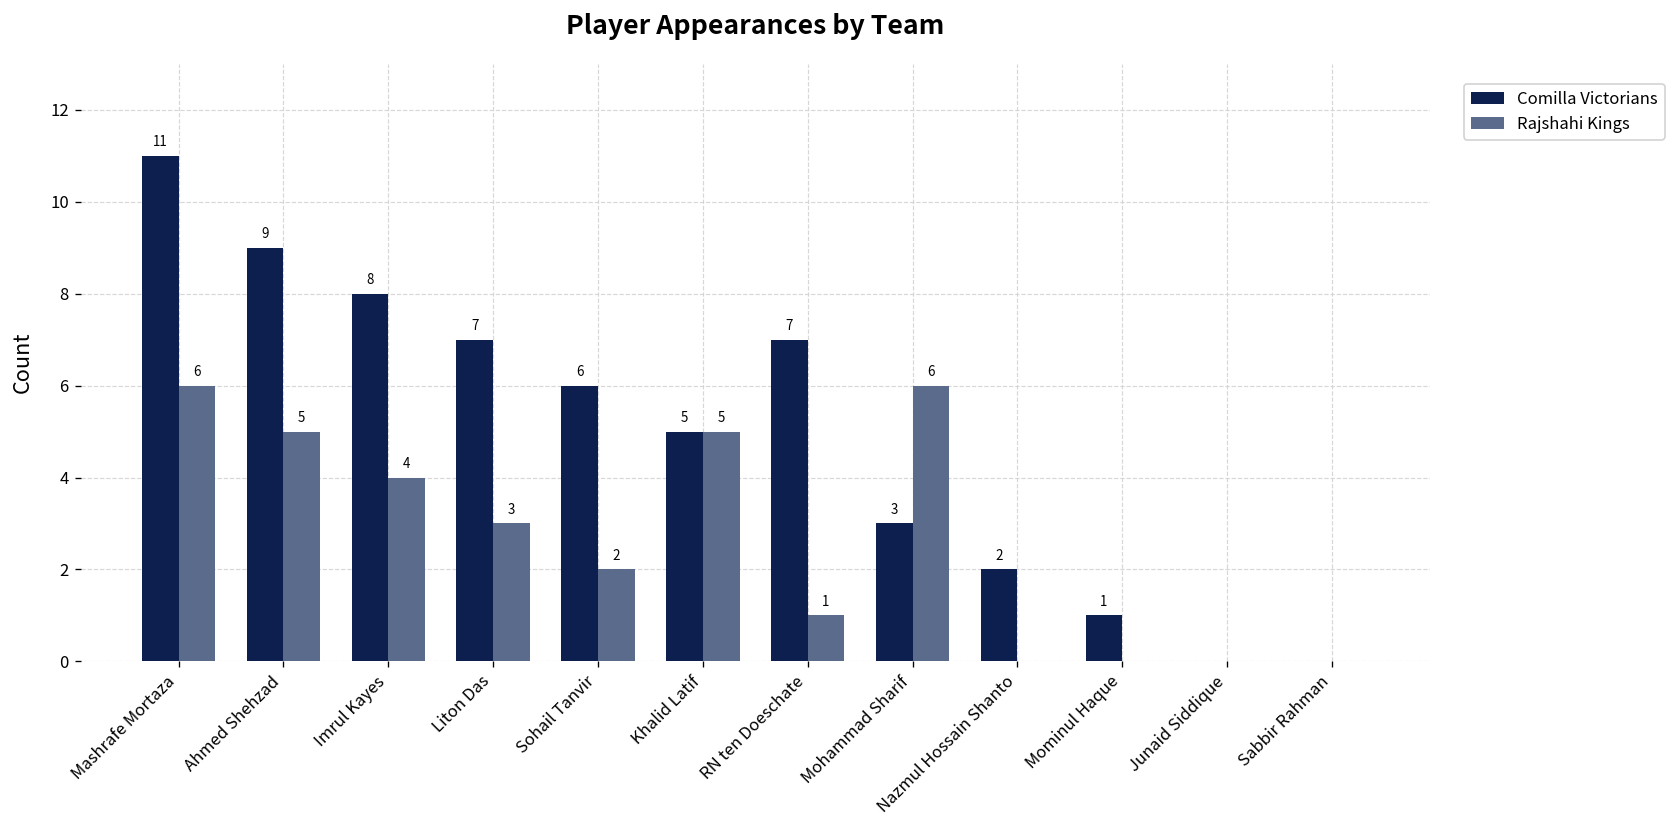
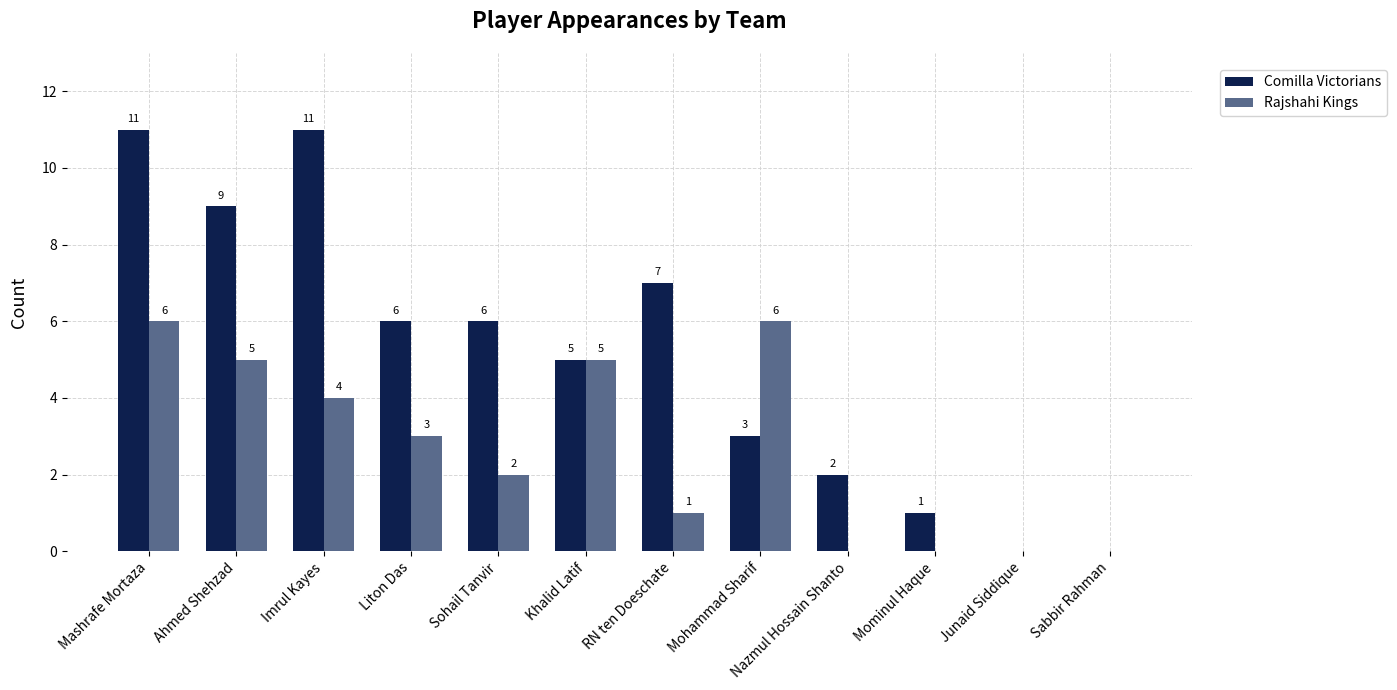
  {
    "Comilla Victorians": {
      "Mashrafe Mortaza": 11,
      "Ahmed Shehzad": 9,
-     "Imrul Kayes": 8,
-     "Liton Das": 7,
+     "Imrul Kayes": 11,
+     "Liton Das": 6,
      "Sohail Tanvir": 6,
      "Khalid Latif": 5,
      "RN ten Doeschate": 7,
      "Mohammad Sharif": 3,
      "Nazmul Hossain Shanto": 2,
      "Mominul Haque": 1
    },
    "Rajshahi Kings": {
      "Mashrafe Mortaza": 6,
      "Ahmed Shehzad": 5,
      "Imrul Kayes": 4,
      "Liton Das": 3,
      "Sohail Tanvir": 2,
      "Khalid Latif": 5,
      "RN ten Doeschate": 1,
      "Mohammad Sharif": 6
    }
  }
